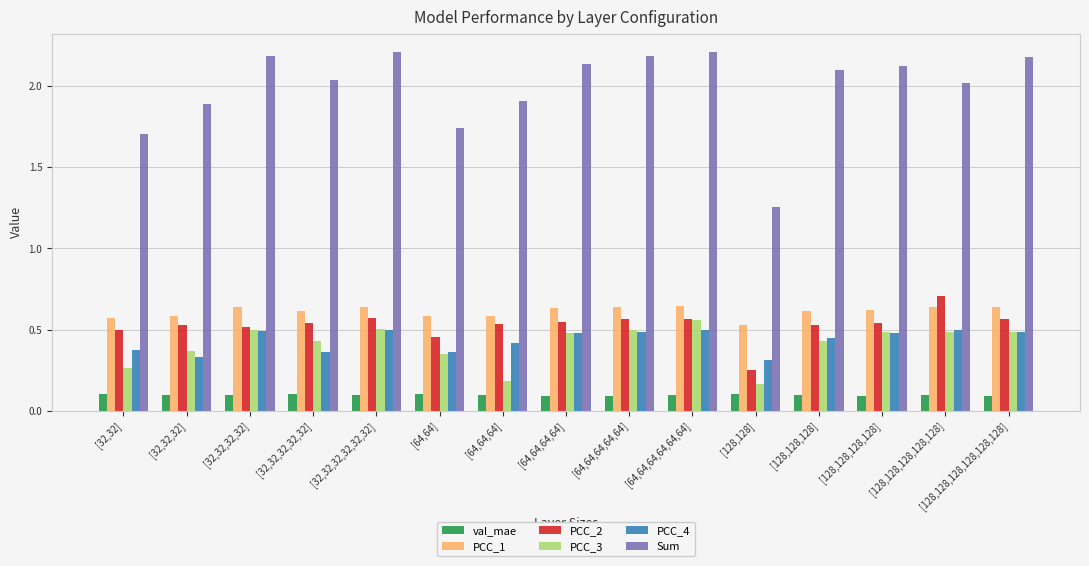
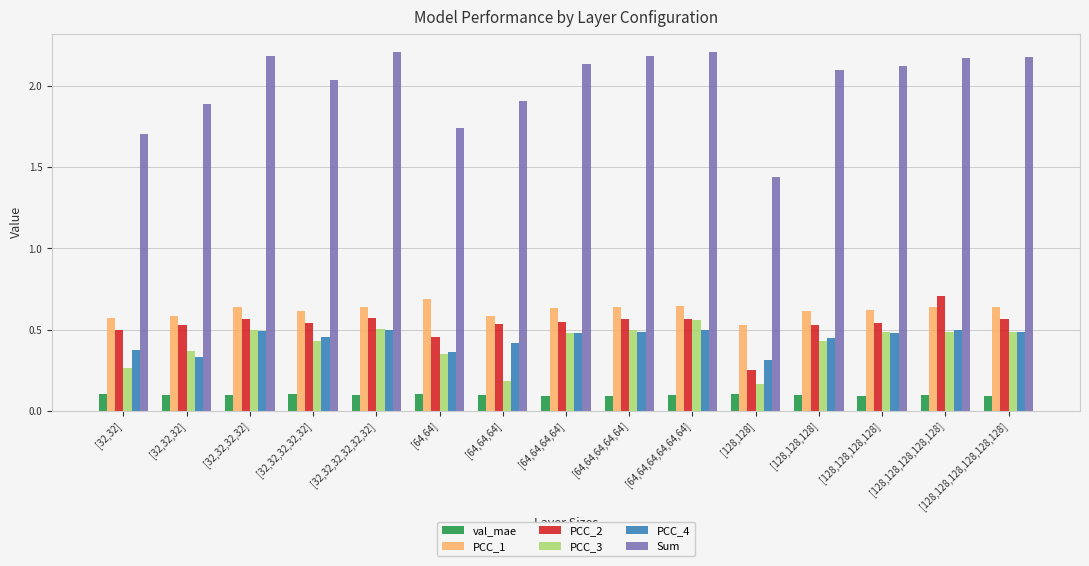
  {
    "val_mae": {
      "[32,32]": 0.10,
      "[32,32,32]": 0.10,
      "[32,32,32,32]": 0.09,
      "[32,32,32,32,32]": 0.10,
      "[32,32,32,32,32,32]": 0.09,
      "[64,64]": 0.10,
      "[64,64,64]": 0.10,
      "[64,64,64,64]": 0.09,
      "[64,64,64,64,64]": 0.09,
      "[64,64,64,64,64,64]": 0.09,
      "[128,128]": 0.10,
      "[128,128,128]": 0.09,
      "[128,128,128,128]": 0.09,
      "[128,128,128,128,128]": 0.09,
      "[128,128,128,128,128,128]": 0.09
    },
    "PCC_1": {
      "[32,32]": 0.57,
      "[32,32,32]": 0.59,
      "[32,32,32,32]": 0.64,
      "[32,32,32,32,32]": 0.62,
      "[32,32,32,32,32,32]": 0.64,
-     "[64,64]": 0.58,
+     "[64,64]": 0.69,
      "[64,64,64]": 0.58,
      "[64,64,64,64]": 0.63,
      "[64,64,64,64,64]": 0.64,
      "[64,64,64,64,64,64]": 0.64,
      "[128,128]": 0.53,
      "[128,128,128]": 0.61,
      "[128,128,128,128]": 0.62,
      "[128,128,128,128,128]": 0.64,
      "[128,128,128,128,128,128]": 0.64
    },
    "PCC_2": {
      "[32,32]": 0.50,
      "[32,32,32]": 0.53,
-     "[32,32,32,32]": 0.52,
+     "[32,32,32,32]": 0.57,
      "[32,32,32,32,32]": 0.54,
      "[32,32,32,32,32,32]": 0.57,
      "[64,64]": 0.45,
      "[64,64,64]": 0.53,
      "[64,64,64,64]": 0.55,
      "[64,64,64,64,64]": 0.56,
      "[64,64,64,64,64,64]": 0.57,
      "[128,128]": 0.25,
      "[128,128,128]": 0.53,
      "[128,128,128,128]": 0.54,
      "[128,128,128,128,128]": 0.71,
      "[128,128,128,128,128,128]": 0.57
    },
    "PCC_3": {
      "[32,32]": 0.26,
      "[32,32,32]": 0.37,
      "[32,32,32,32]": 0.50,
      "[32,32,32,32,32]": 0.43,
      "[32,32,32,32,32,32]": 0.50,
      "[64,64]": 0.35,
      "[64,64,64]": 0.18,
      "[64,64,64,64]": 0.48,
      "[64,64,64,64,64]": 0.50,
      "[64,64,64,64,64,64]": 0.56,
      "[128,128]": 0.16,
      "[128,128,128]": 0.43,
      "[128,128,128,128]": 0.49,
      "[128,128,128,128,128]": 0.48,
      "[128,128,128,128,128,128]": 0.49
    },
    "PCC_4": {
      "[32,32]": 0.37,
      "[32,32,32]": 0.33,
      "[32,32,32,32]": 0.49,
-     "[32,32,32,32,32]": 0.36,
+     "[32,32,32,32,32]": 0.45,
      "[32,32,32,32,32,32]": 0.50,
      "[64,64]": 0.36,
      "[64,64,64]": 0.42,
      "[64,64,64,64]": 0.48,
      "[64,64,64,64,64]": 0.48,
      "[64,64,64,64,64,64]": 0.50,
      "[128,128]": 0.31,
      "[128,128,128]": 0.44,
      "[128,128,128,128]": 0.48,
      "[128,128,128,128,128]": 0.49,
      "[128,128,128,128,128,128]": 0.49
    },
    "Sum": {
      "[32,32]": 1.71,
      "[32,32,32]": 1.89,
      "[32,32,32,32]": 2.19,
      "[32,32,32,32,32]": 2.04,
      "[32,32,32,32,32,32]": 2.21,
      "[64,64]": 1.74,
      "[64,64,64]": 1.91,
      "[64,64,64,64]": 2.14,
      "[64,64,64,64,64]": 2.18,
      "[64,64,64,64,64,64]": 2.21,
-     "[128,128]": 1.25,
+     "[128,128]": 1.44,
      "[128,128,128]": 2.10,
      "[128,128,128,128]": 2.12,
-     "[128,128,128,128,128]": 2.02,
+     "[128,128,128,128,128]": 2.18,
      "[128,128,128,128,128,128]": 2.18
    }
  }
